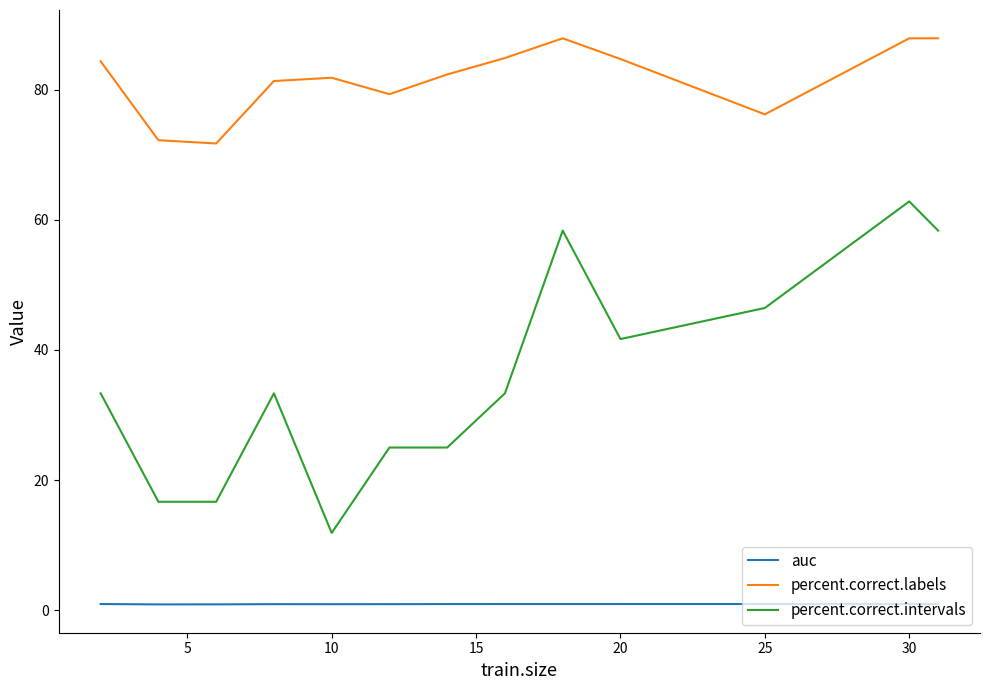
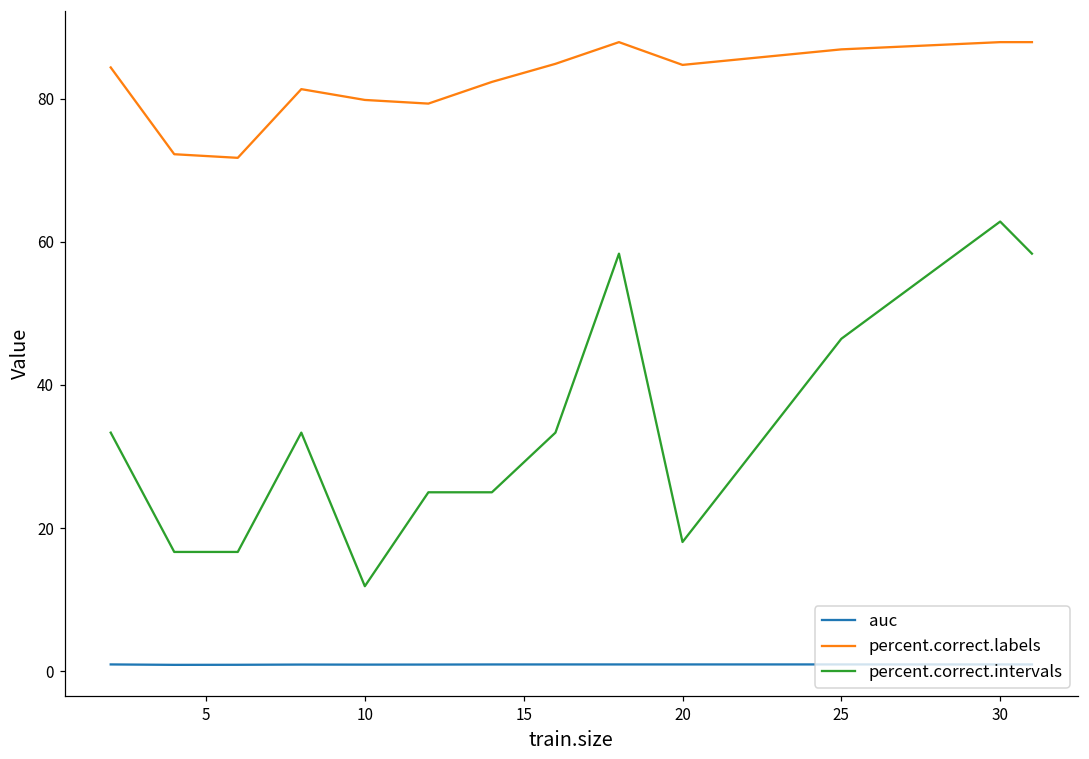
  {
    "auc": {
      "10": 1,
      "20": 1
    },
    "percent.correct.labels": {
-     "10": 82,
+     "10": 80,
      "20": 85,
-     "25": 76,
+     "25": 87,
      "30": 88
    },
    "percent.correct.intervals": {
      "10": 12,
-     "20": 42,
+     "20": 18,
      "25": 46,
      "30": 63
    }
  }
